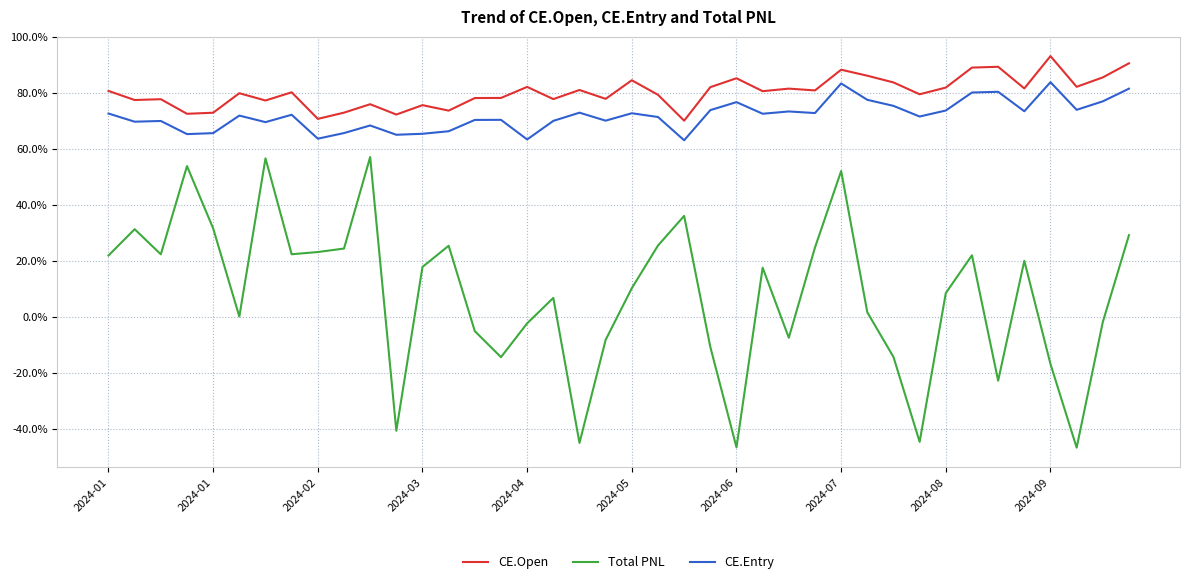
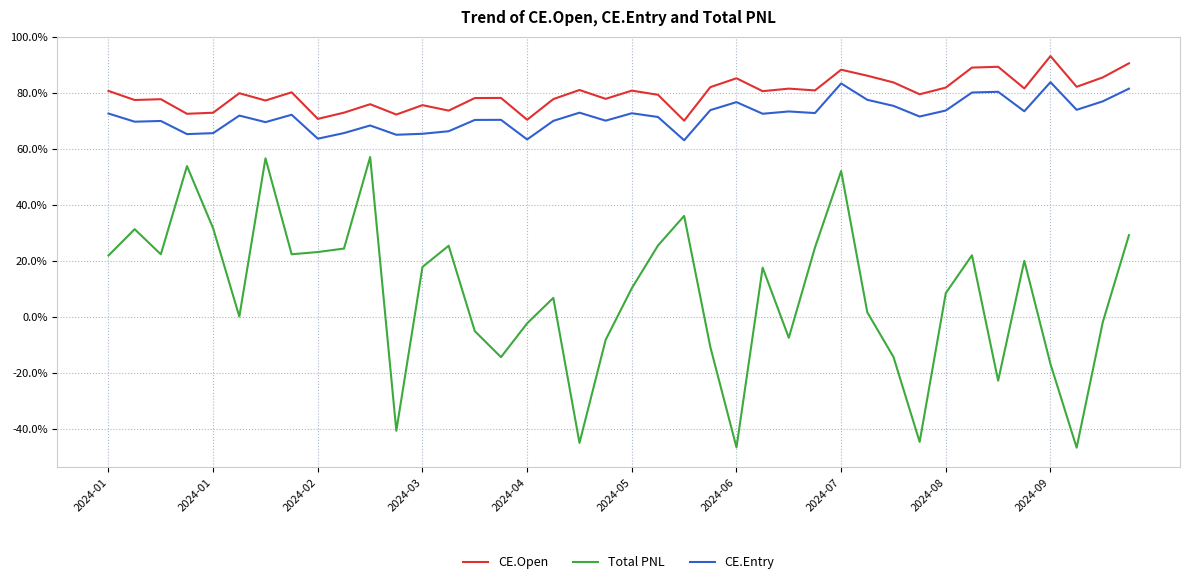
  {
    "CE.Open": {
      "2024-02": "71%",
      "2024-03": "76%",
-     "2024-04": "82%",
-     "2024-05": "84%",
+     "2024-04": "70%",
+     "2024-05": "81%",
      "2024-06": "85%",
      "2024-07": "88%",
      "2024-08": "82%",
      "2024-09": "93%"
    },
    "Total PNL": {
      "2024-02": "23%",
      "2024-03": "18%",
      "2024-04": "-2%",
      "2024-05": "10%",
      "2024-06": "-47%",
      "2024-07": "52%",
      "2024-08": "9%",
      "2024-09": "-17%"
    },
    "CE.Entry": {
      "2024-02": "64%",
      "2024-03": "65%",
      "2024-04": "63%",
      "2024-05": "73%",
      "2024-06": "77%",
      "2024-07": "83%",
      "2024-08": "74%",
      "2024-09": "84%"
    }
  }
